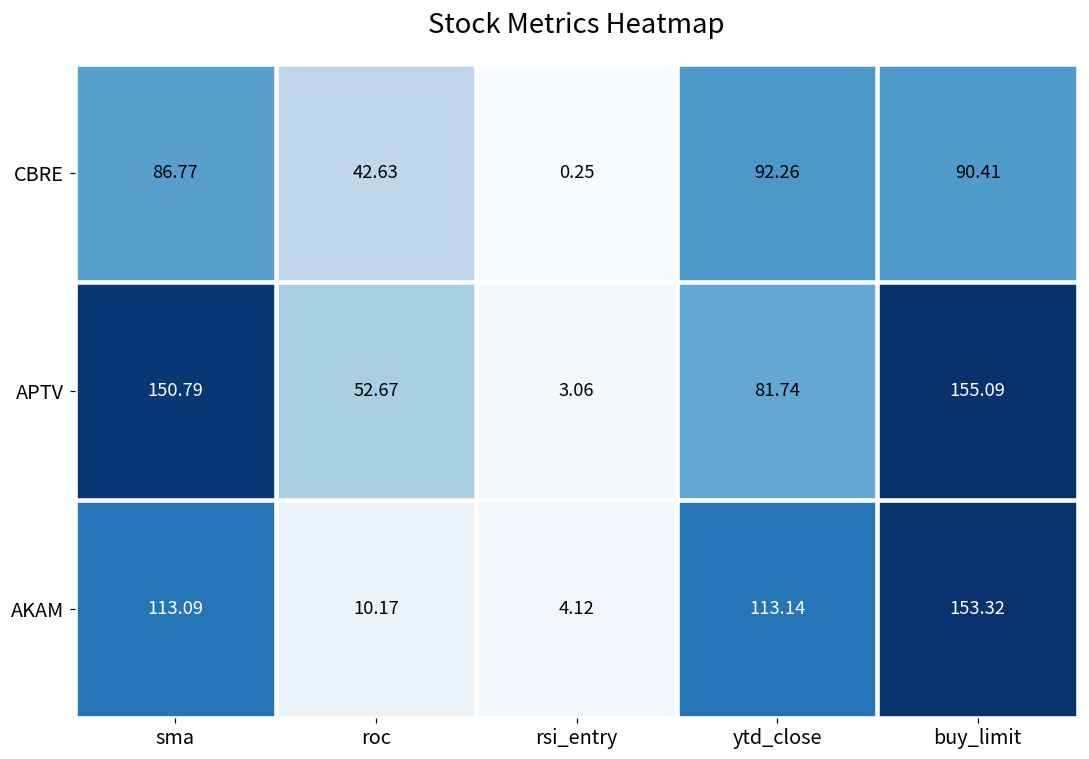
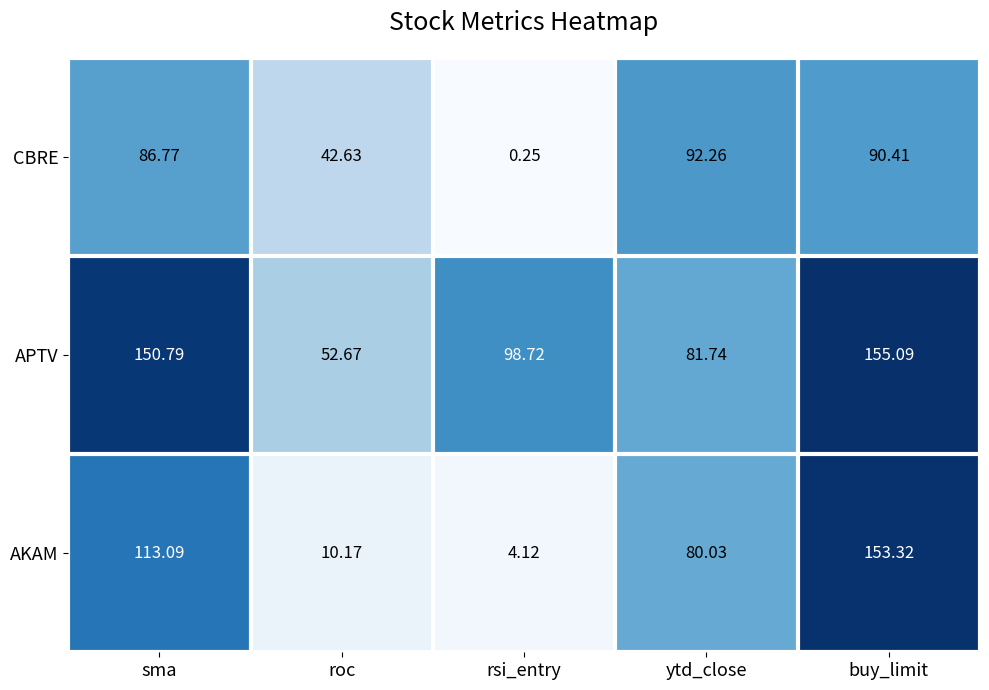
  {
    "CBRE": {
      "sma": 86.77,
      "roc": 42.63,
      "rsi_entry": 0.25,
      "ytd_close": 92.26,
      "buy_limit": 90.41
    },
    "APTV": {
      "sma": 150.79,
      "roc": 52.67,
-     "rsi_entry": 3.06,
+     "rsi_entry": 98.72,
      "ytd_close": 81.74,
      "buy_limit": 155.09
    },
    "AKAM": {
      "sma": 113.09,
      "roc": 10.17,
      "rsi_entry": 4.12,
-     "ytd_close": 113.14,
+     "ytd_close": 80.03,
      "buy_limit": 153.32
    }
  }
